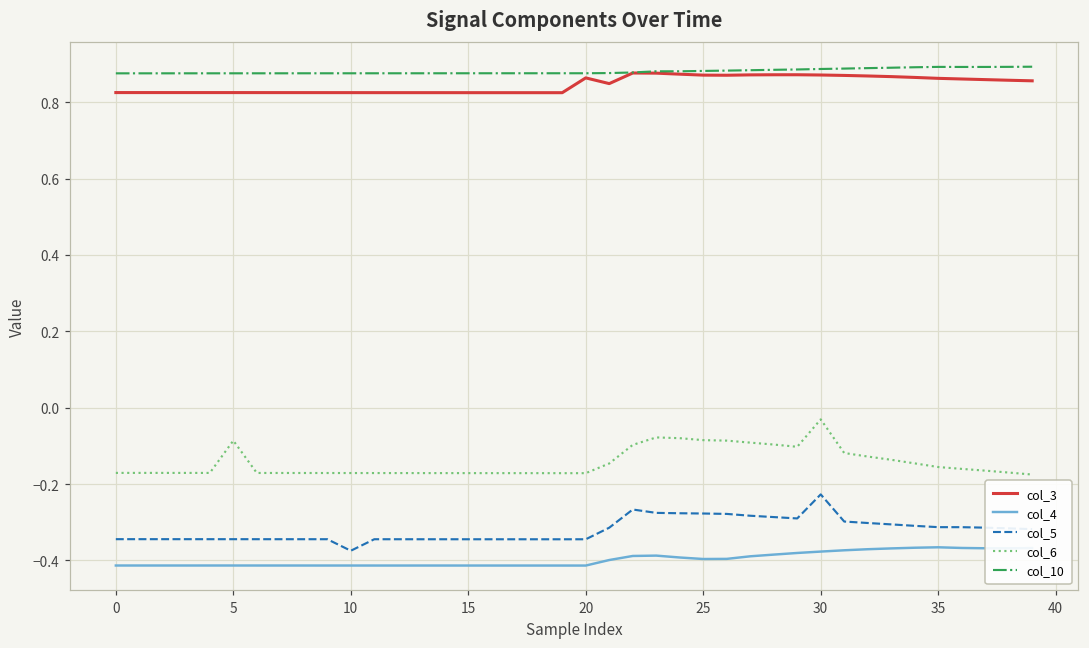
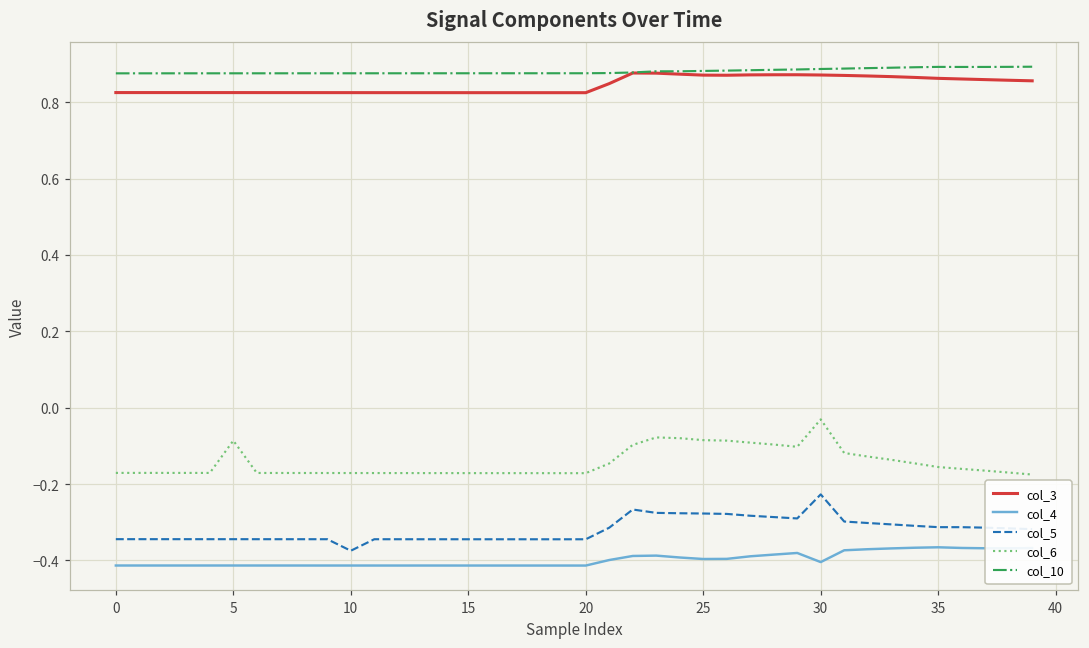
  {
    "col_3": {
      "0": 0.83,
      "5": 0.83,
      "10": 0.83,
      "15": 0.83,
-     "20": 0.86,
+     "20": 0.83,
      "25": 0.87,
      "30": 0.87,
      "35": 0.86
    },
    "col_4": {
      "0": -0.41,
      "5": -0.41,
      "10": -0.41,
      "15": -0.41,
      "20": -0.41,
      "25": -0.40,
-     "30": -0.38,
+     "30": -0.40,
      "35": -0.37
    },
    "col_5": {
      "0": -0.34,
      "5": -0.34,
      "10": -0.37,
      "15": -0.34,
      "20": -0.34,
      "25": -0.28,
      "30": -0.23,
      "35": -0.31
    },
    "col_6": {
      "0": -0.17,
      "5": -0.09,
      "10": -0.17,
      "15": -0.17,
      "20": -0.17,
      "25": -0.09,
      "30": -0.03,
      "35": -0.16
    },
    "col_10": {
      "0": 0.88,
      "5": 0.88,
      "10": 0.88,
      "15": 0.88,
      "20": 0.88,
      "25": 0.88,
      "30": 0.89,
      "35": 0.89
    }
  }
